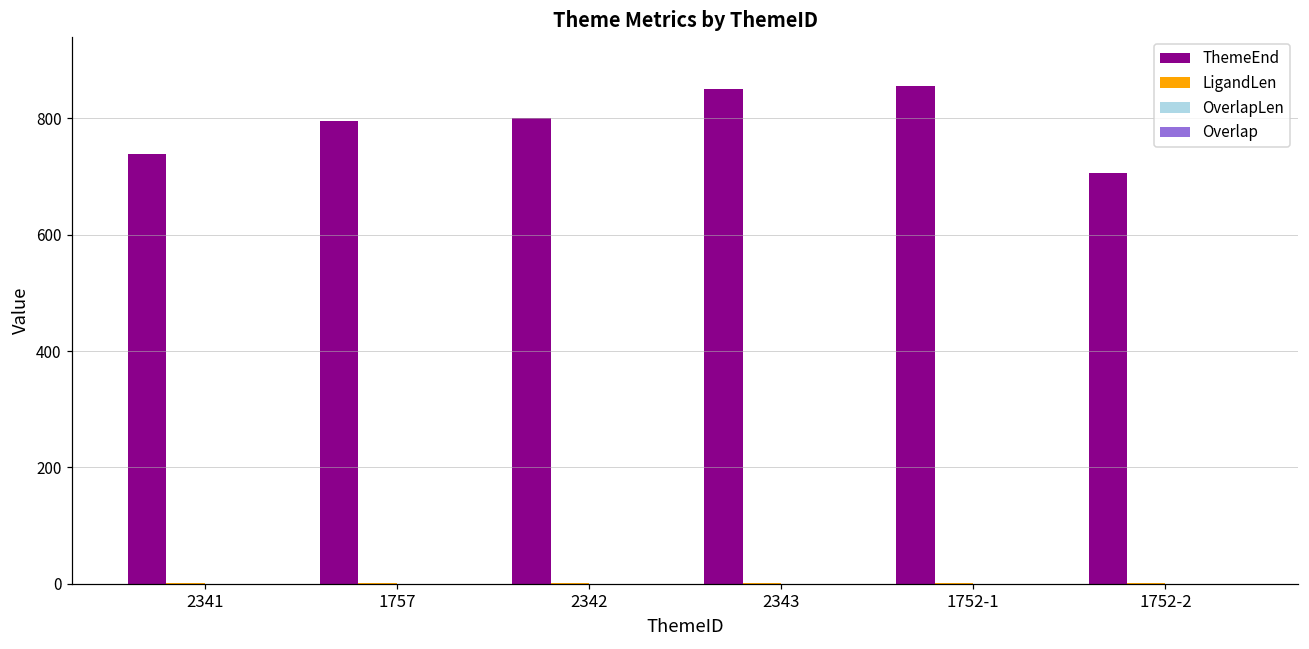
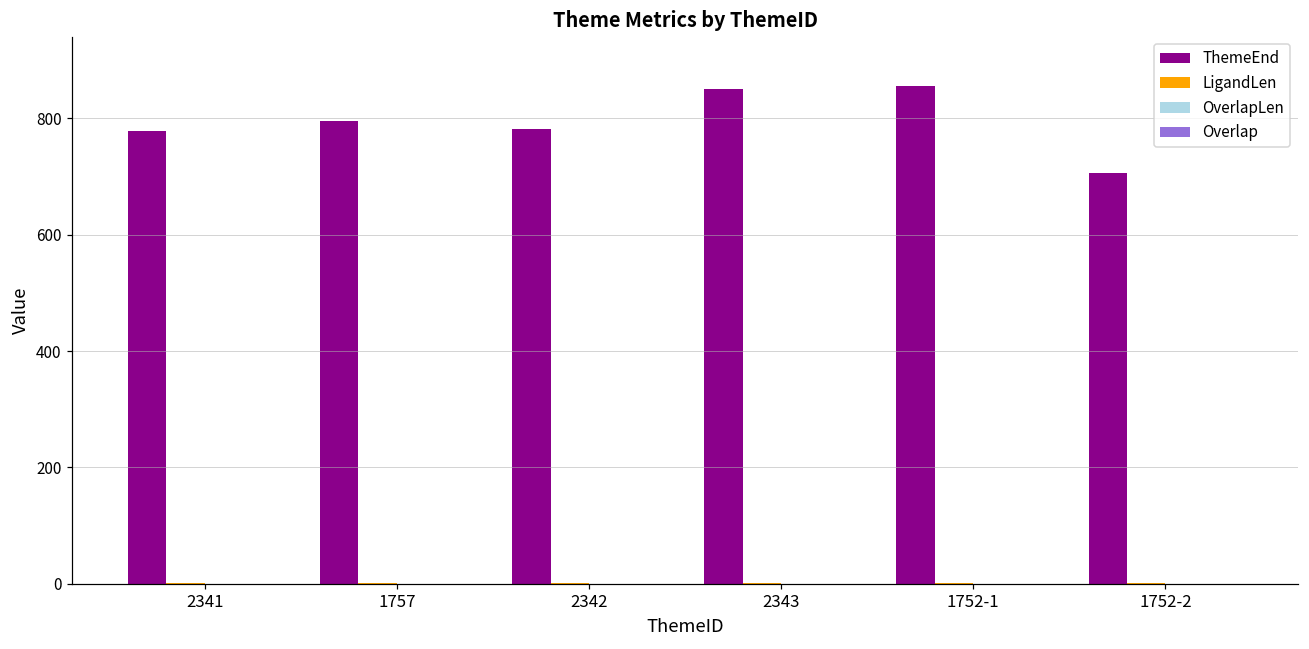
  {
    "ThemeEnd": {
-     "2341": 740,
+     "2341": 780,
      "1757": 800,
-     "2342": 800,
+     "2342": 780,
      "2343": 850,
      "1752-1": 860,
      "1752-2": 710
    },
    "OverlapLen": {
      "2341": 0,
      "1757": 0,
      "2342": 0,
      "2343": 0,
      "1752-1": 0,
      "1752-2": 0
    },
    "Overlap": {
      "2341": 0,
      "1757": 0,
      "2342": 0,
      "2343": 0,
      "1752-1": 0,
      "1752-2": 0
    }
  }
